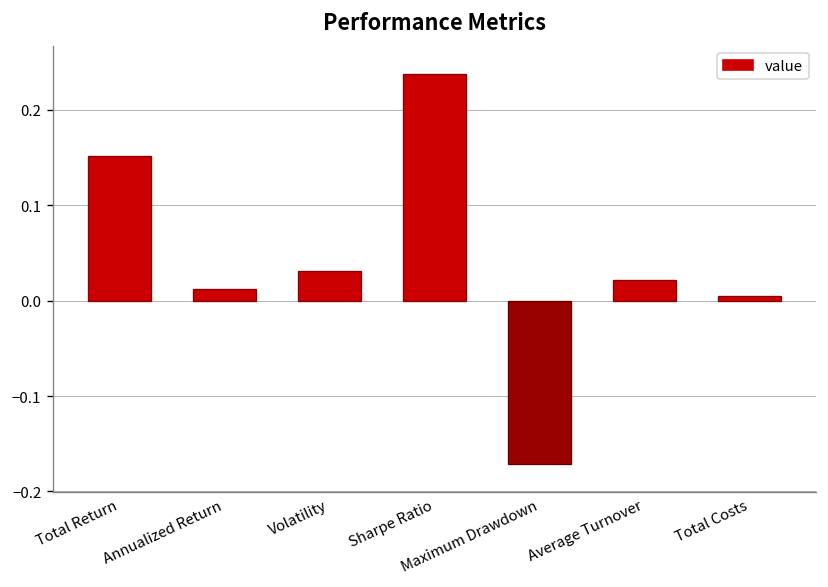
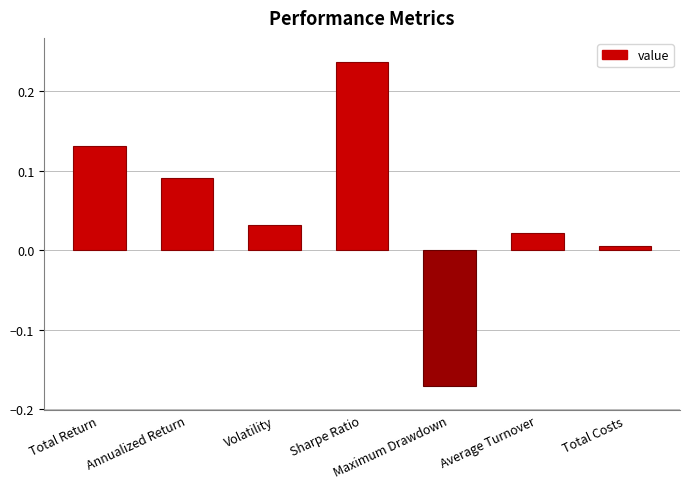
  {
-   "Total Return": 0.15,
-   "Annualized Return": 0.01,
+   "Total Return": 0.13,
+   "Annualized Return": 0.09,
    "Volatility": 0.03,
    "Sharpe Ratio": 0.24,
    "Maximum Drawdown": -0.17,
    "Average Turnover": 0.02,
    "Total Costs": 0.01
  }
